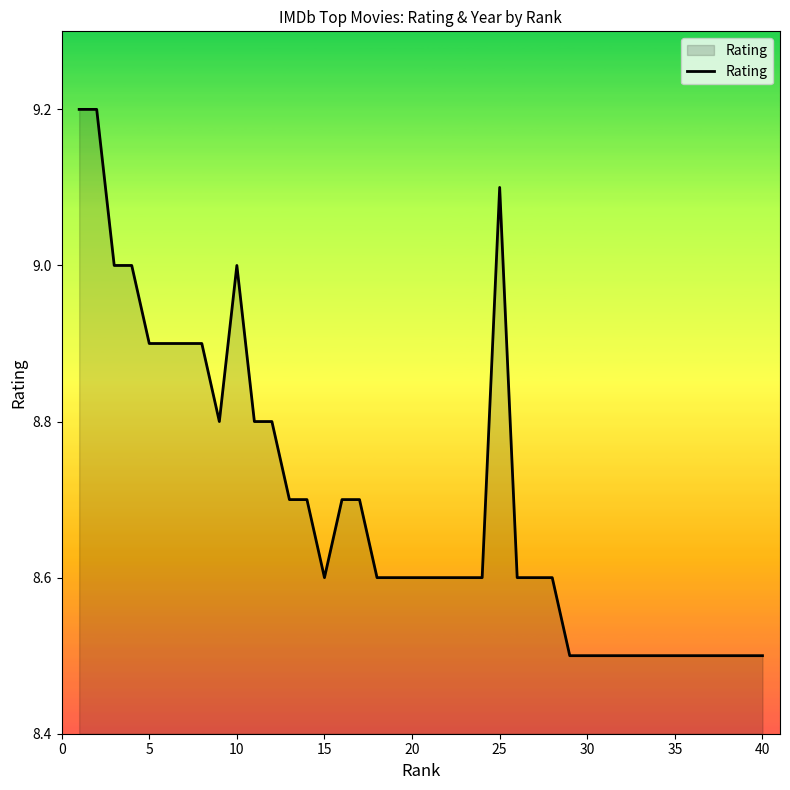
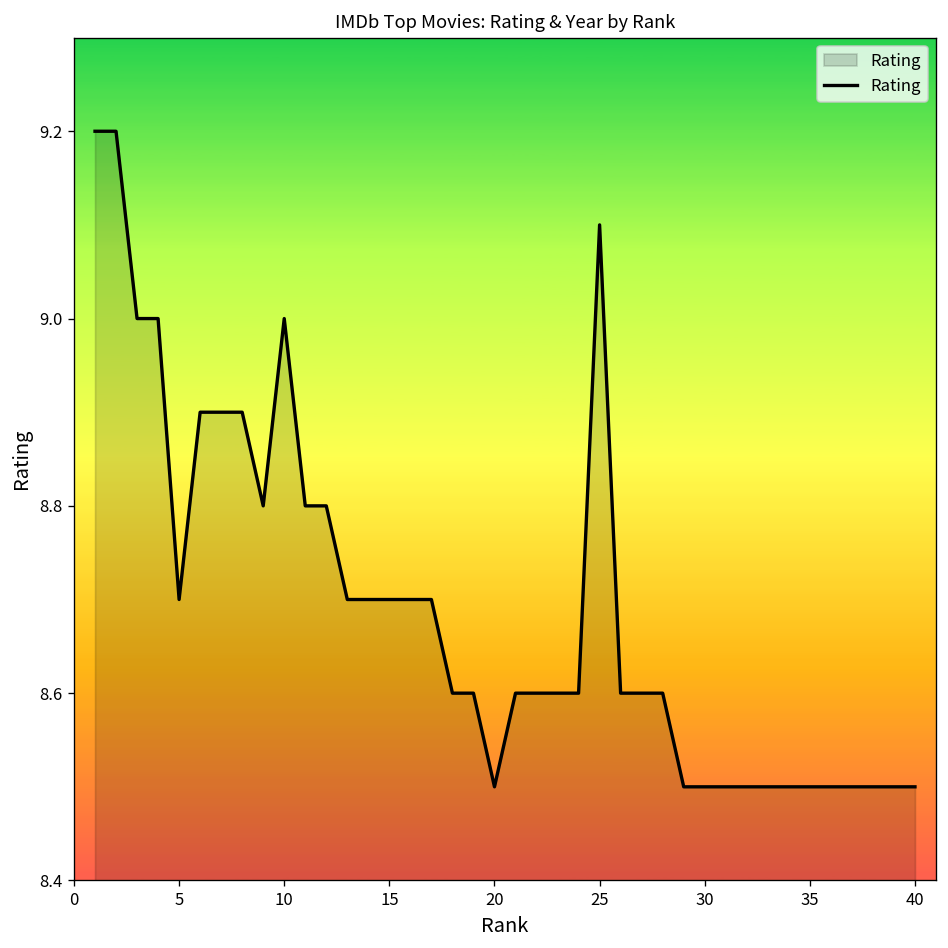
  {
-   "5": 8.9,
+   "5": 8.7,
    "10": 9.0,
-   "15": 8.6,
-   "20": 8.6,
+   "15": 8.7,
+   "20": 8.5,
    "25": 9.1,
    "30": 8.5,
    "35": 8.5,
    "40": 8.5
  }
